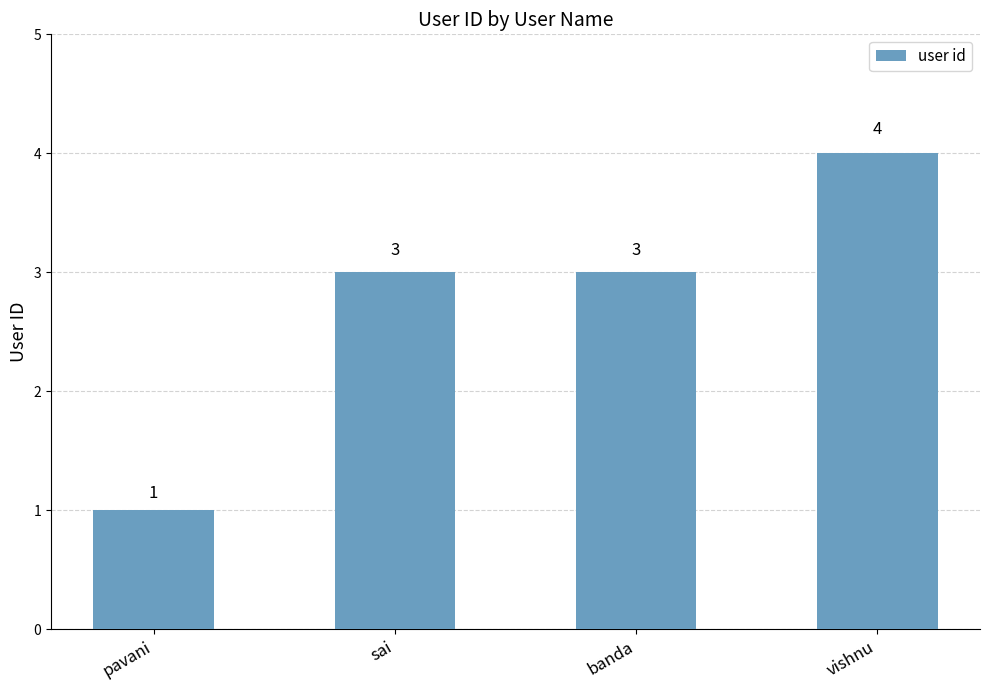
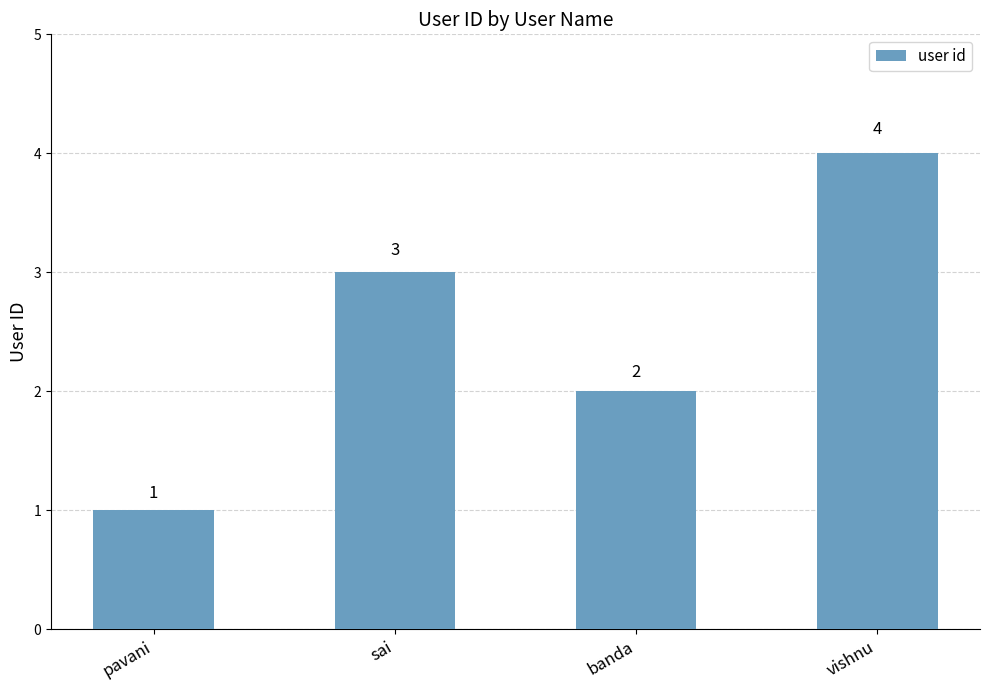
  {
    "pavani": 1,
    "sai": 3,
-   "banda": 3,
+   "banda": 2,
    "vishnu": 4
  }
